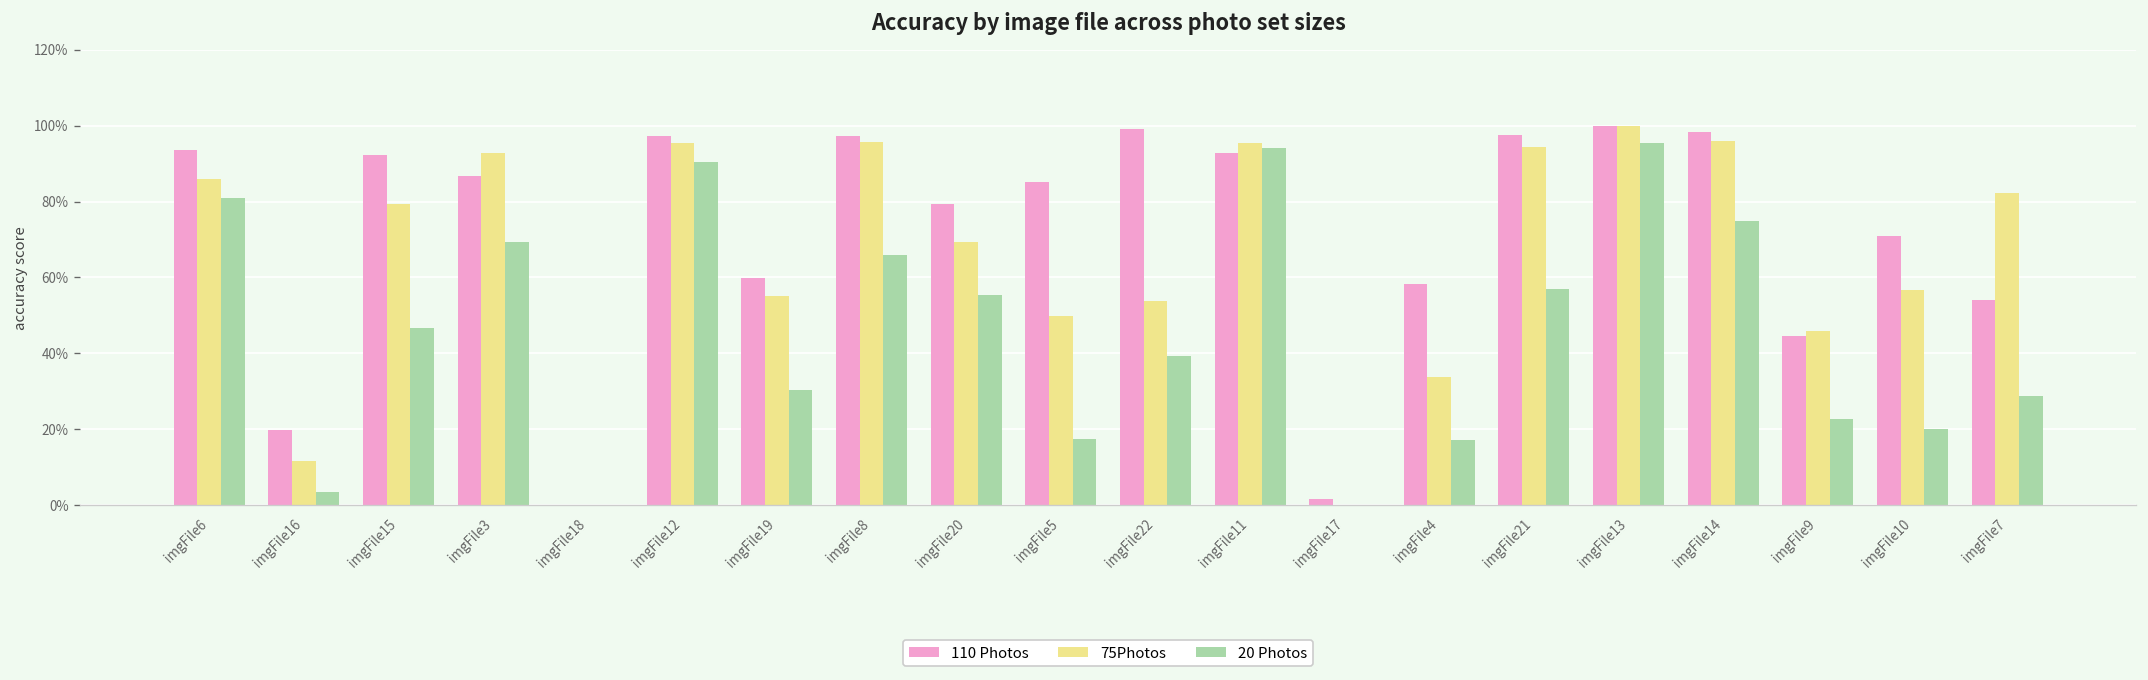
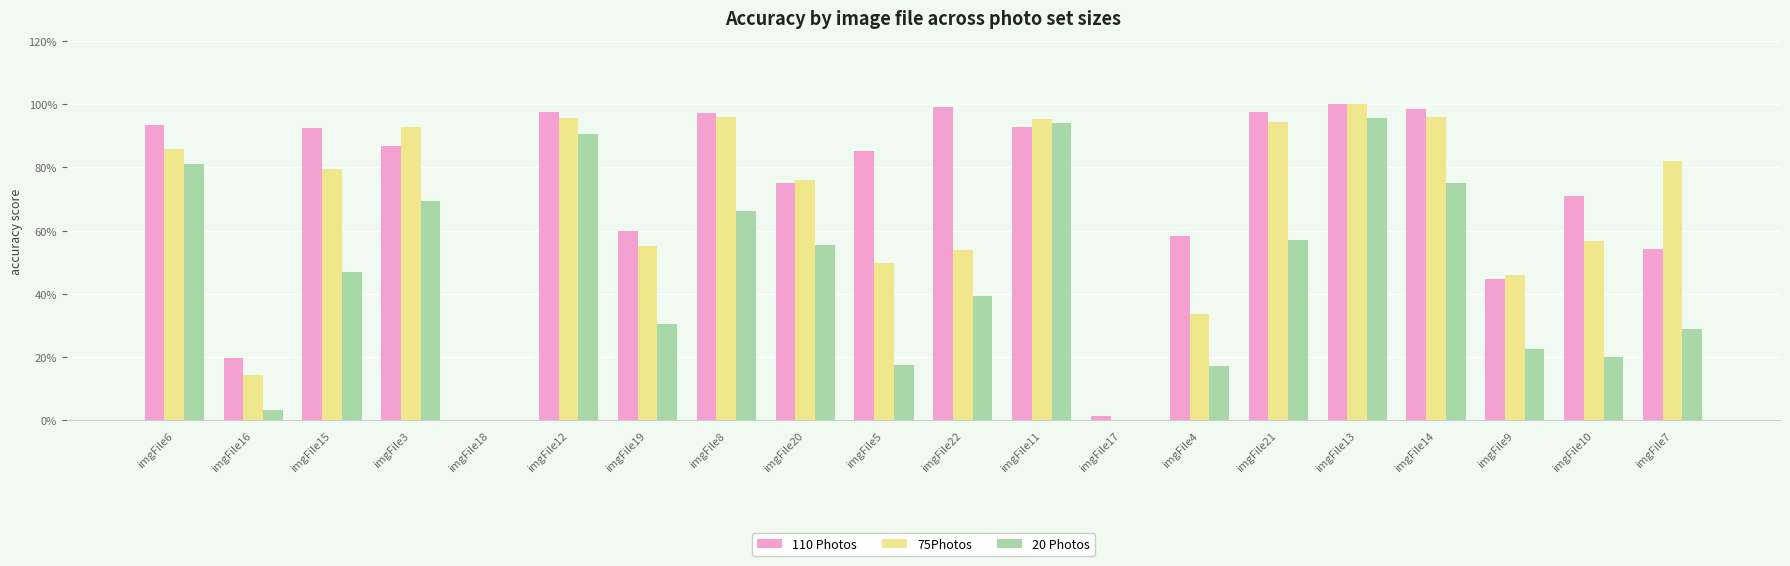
  {
    "110 Photos": {
      "imgFile6": "93%",
      "imgFile16": "20%",
      "imgFile15": "92%",
      "imgFile3": "87%",
      "imgFile18": "0%",
      "imgFile12": "97%",
      "imgFile19": "60%",
      "imgFile8": "97%",
-     "imgFile20": "79%",
+     "imgFile20": "75%",
      "imgFile5": "85%",
      "imgFile22": "99%",
      "imgFile11": "93%",
      "imgFile17": "2%",
      "imgFile4": "58%",
      "imgFile21": "98%",
      "imgFile13": "100%",
      "imgFile14": "98%",
      "imgFile9": "45%",
      "imgFile10": "71%",
      "imgFile7": "54%"
    },
    "75Photos": {
      "imgFile6": "86%",
-     "imgFile16": "12%",
+     "imgFile16": "14%",
      "imgFile15": "79%",
      "imgFile3": "93%",
      "imgFile18": "0%",
      "imgFile12": "95%",
      "imgFile19": "55%",
      "imgFile8": "96%",
-     "imgFile20": "69%",
+     "imgFile20": "76%",
      "imgFile5": "50%",
      "imgFile22": "54%",
      "imgFile11": "95%",
      "imgFile17": "0%",
      "imgFile4": "34%",
      "imgFile21": "94%",
      "imgFile13": "100%",
      "imgFile14": "96%",
      "imgFile9": "46%",
      "imgFile10": "57%",
      "imgFile7": "82%"
    },
    "20 Photos": {
      "imgFile6": "81%",
      "imgFile16": "3%",
      "imgFile15": "47%",
      "imgFile3": "69%",
      "imgFile18": "0%",
      "imgFile12": "90%",
      "imgFile19": "30%",
      "imgFile8": "66%",
      "imgFile20": "55%",
      "imgFile5": "17%",
      "imgFile22": "39%",
      "imgFile11": "94%",
      "imgFile17": "0%",
      "imgFile4": "17%",
      "imgFile21": "57%",
      "imgFile13": "95%",
      "imgFile14": "75%",
      "imgFile9": "23%",
      "imgFile10": "20%",
      "imgFile7": "29%"
    }
  }
